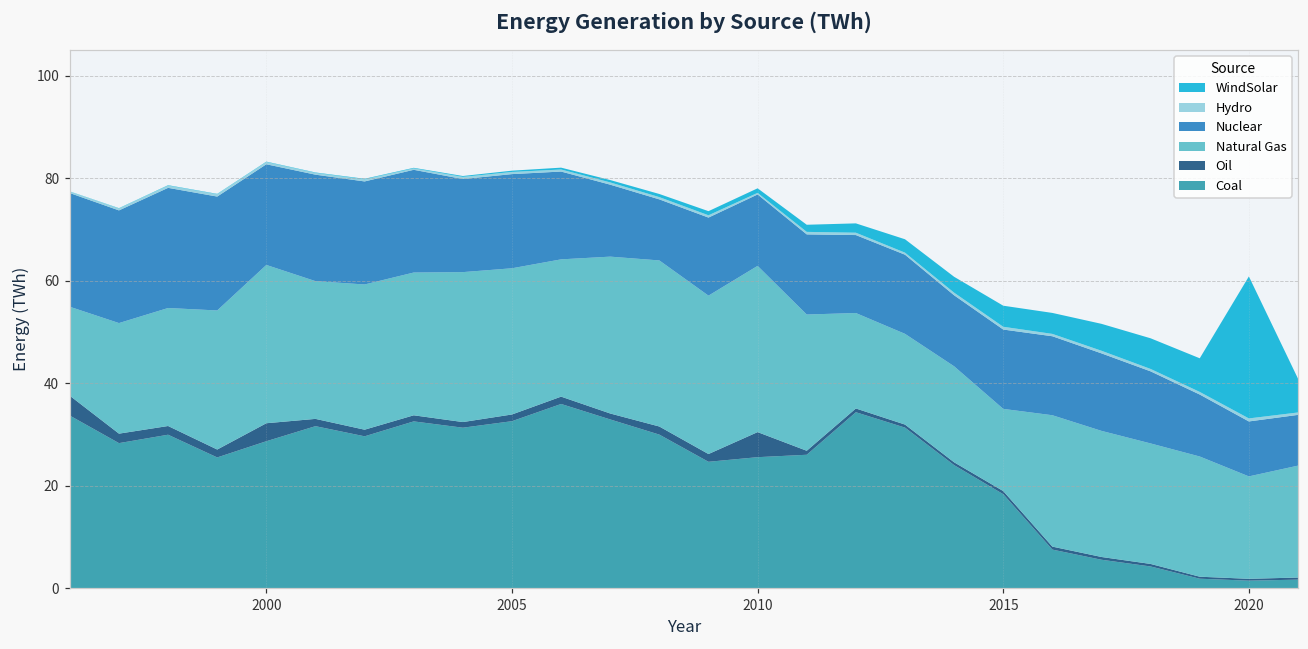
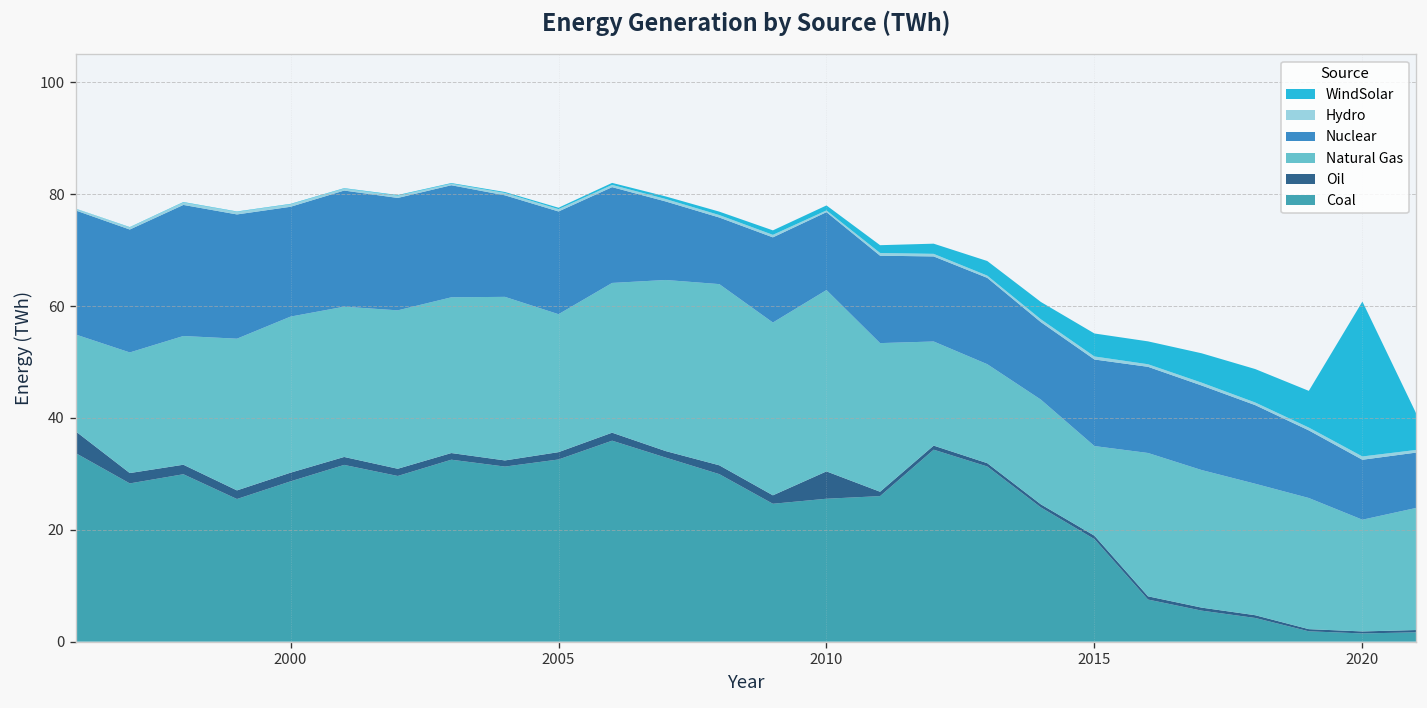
  {
    "Oil": {
-     "2000": 4,
+     "2000": 2,
      "2005": 1,
      "2010": 5,
      "2015": 1
    },
    "Natural Gas": {
-     "2000": 31,
-     "2005": 29,
+     "2000": 28,
+     "2005": 25,
      "2010": 32,
      "2015": 16,
      "2020": 20
    },
    "Hydro": {
      "2020": 1
    },
    "WindSolar": {
      "2010": 1,
      "2015": 4,
      "2020": 28
    }
  }
